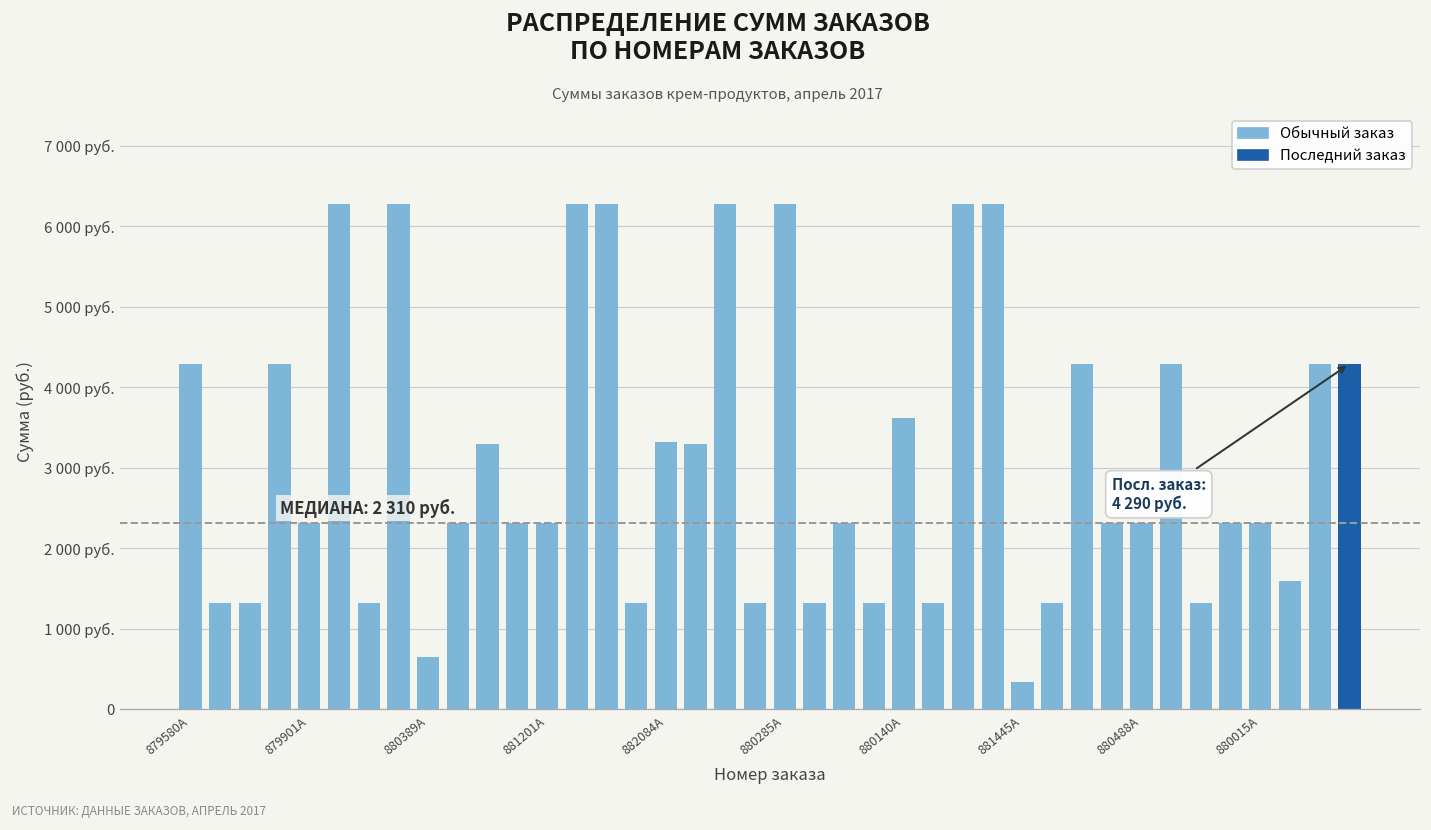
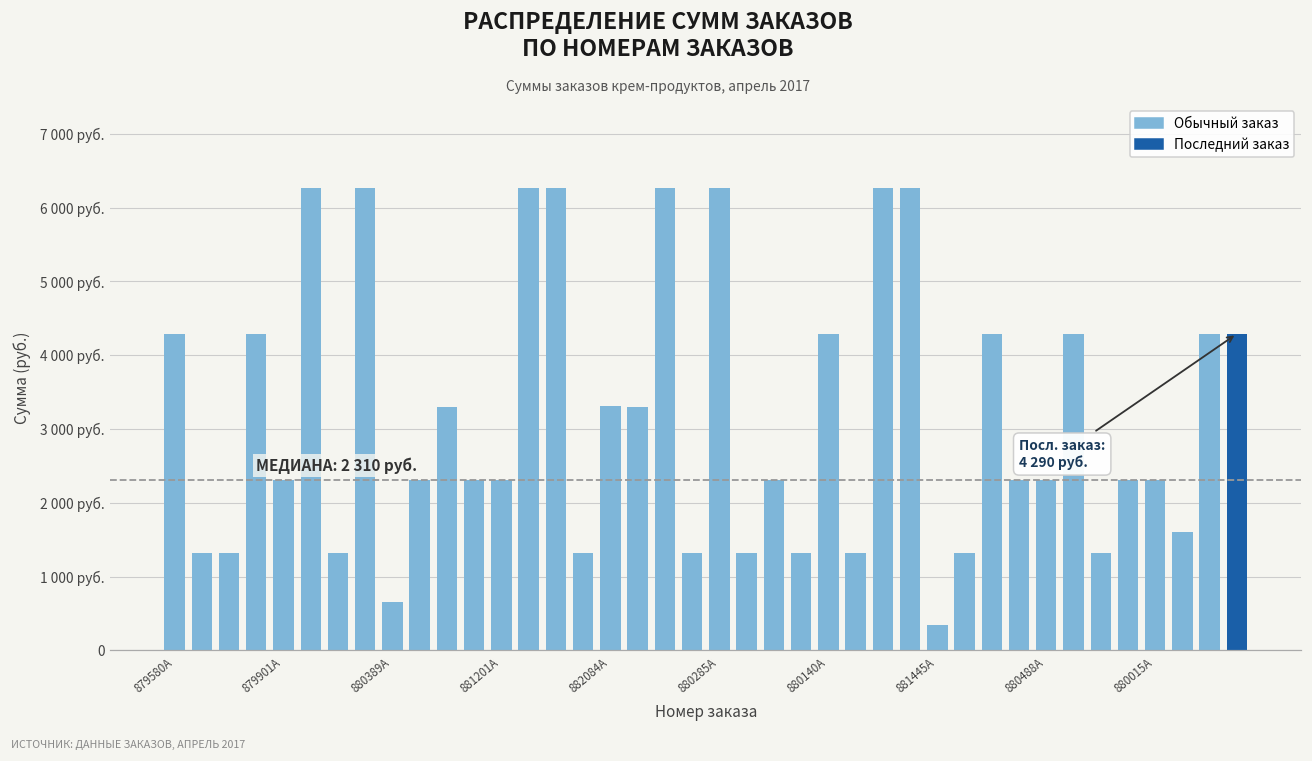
  {
    "879580A": "4300 руб.",
    "880389A": "700 руб.",
    "881201A": "2300 руб.",
    "882084A": "3300 руб.",
    "880285A": "6300 руб.",
-   "880140A": "3600 руб.",
+   "880140A": "4300 руб.",
    "881445A": "300 руб.",
    "880488A": "2300 руб.",
    "880015A": "2300 руб."
  }
